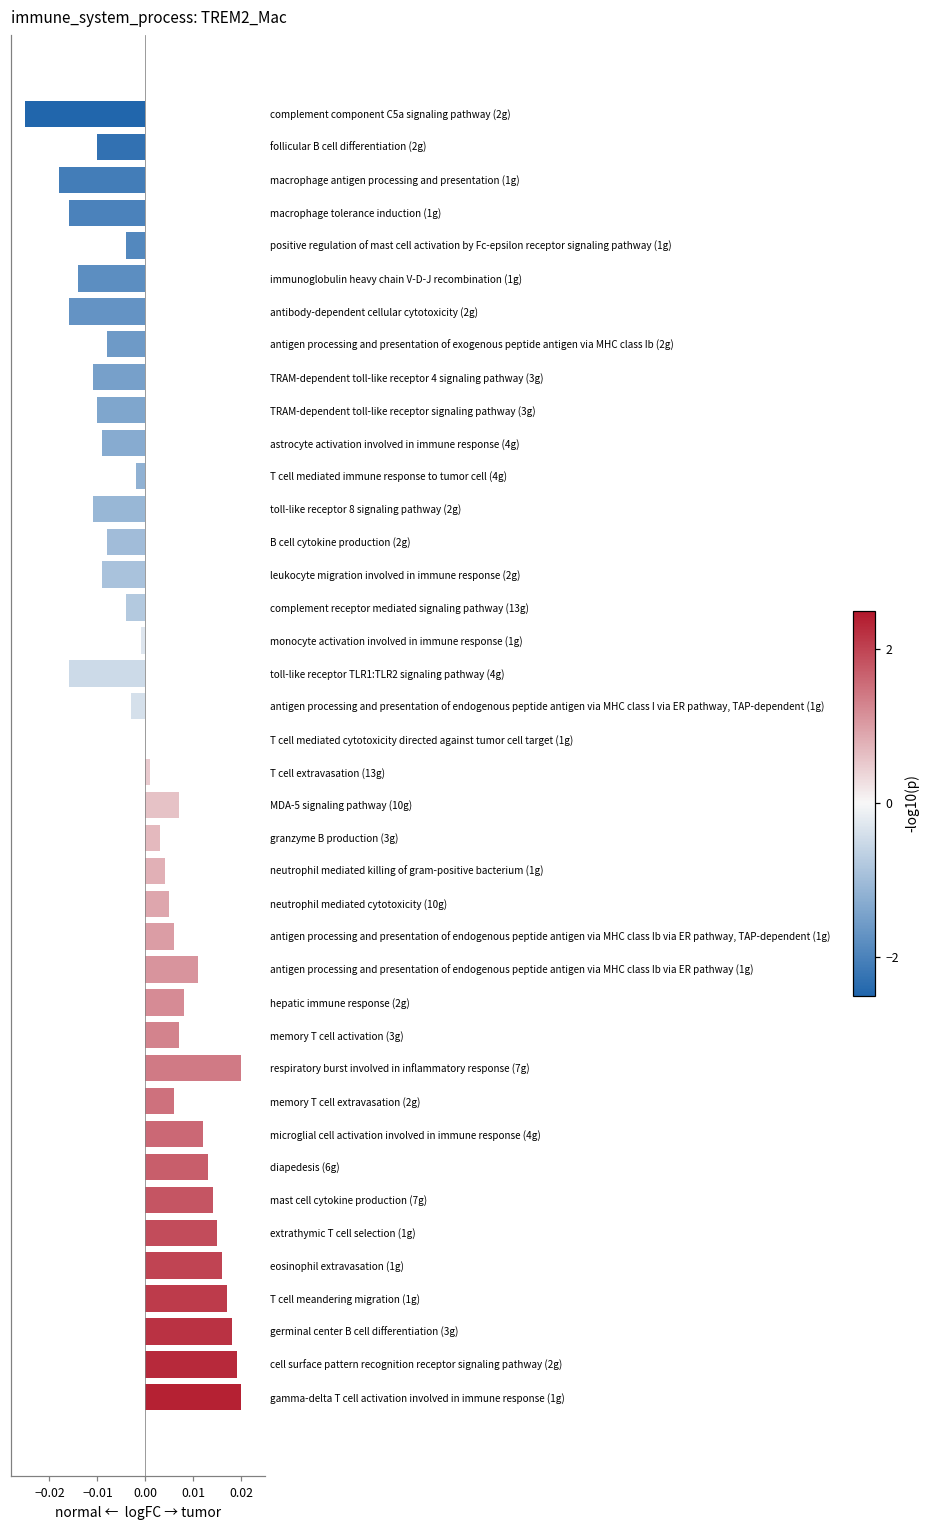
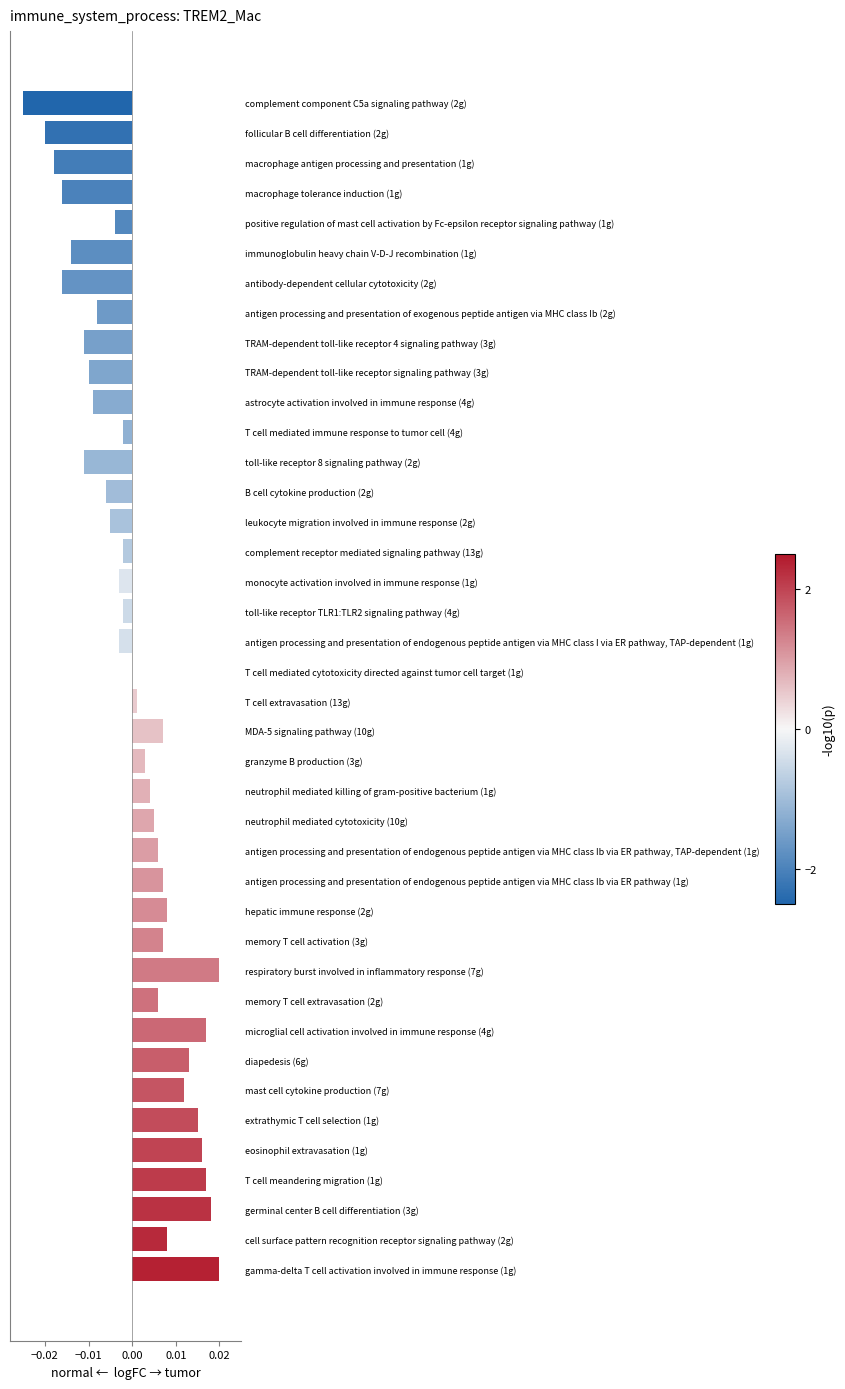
  {
    "complement component C5a signaling pathway (2g)": -0.025,
-   "follicular B cell differentiation (2g)": -0.01,
+   "follicular B cell differentiation (2g)": -0.02,
    "macrophage antigen processing and presentation (1g)": -0.018,
    "macrophage tolerance induction (1g)": -0.016,
    "positive regulation of mast cell activation by Fc-epsilon receptor signaling pathway (1g)": -0.004,
    "immunoglobulin heavy chain V-D-J recombination (1g)": -0.014,
    "antibody-dependent cellular cytotoxicity (2g)": -0.016,
    "antigen processing and presentation of exogenous peptide antigen via MHC class Ib (2g)": -0.008,
    "TRAM-dependent toll-like receptor 4 signaling pathway (3g)": -0.011,
    "TRAM-dependent toll-like receptor signaling pathway (3g)": -0.010,
    "astrocyte activation involved in immune response (4g)": -0.009,
    "T cell mediated immune response to tumor cell (4g)": -0.002,
    "toll-like receptor 8 signaling pathway (2g)": -0.011,
-   "B cell cytokine production (2g)": -0.008,
-   "leukocyte migration involved in immune response (2g)": -0.009,
-   "complement receptor mediated signaling pathway (13g)": -0.004,
-   "monocyte activation involved in immune response (1g)": -0.001,
-   "toll-like receptor TLR1:TLR2 signaling pathway (4g)": -0.016,
+   "B cell cytokine production (2g)": -0.006,
+   "leukocyte migration involved in immune response (2g)": -0.005,
+   "complement receptor mediated signaling pathway (13g)": -0.002,
+   "monocyte activation involved in immune response (1g)": -0.003,
+   "toll-like receptor TLR1:TLR2 signaling pathway (4g)": -0.002,
    "antigen processing and presentation of endogenous peptide antigen via MHC class I via ER pathway, TAP-dependent (1g)": -0.003,
    "T cell mediated cytotoxicity directed against tumor cell target (1g)": 0.000,
    "T cell extravasation (13g)": 0.001,
    "MDA-5 signaling pathway (10g)": 0.007,
    "granzyme B production (3g)": 0.003,
    "neutrophil mediated killing of gram-positive bacterium (1g)": 0.004,
    "neutrophil mediated cytotoxicity (10g)": 0.005,
    "antigen processing and presentation of endogenous peptide antigen via MHC class Ib via ER pathway, TAP-dependent (1g)": 0.006,
-   "antigen processing and presentation of endogenous peptide antigen via MHC class Ib via ER pathway (1g)": 0.011,
+   "antigen processing and presentation of endogenous peptide antigen via MHC class Ib via ER pathway (1g)": 0.007,
    "hepatic immune response (2g)": 0.008,
    "memory T cell activation (3g)": 0.007,
    "respiratory burst involved in inflammatory response (7g)": 0.020,
    "memory T cell extravasation (2g)": 0.006,
-   "microglial cell activation involved in immune response (4g)": 0.012,
+   "microglial cell activation involved in immune response (4g)": 0.017,
    "diapedesis (6g)": 0.013,
-   "mast cell cytokine production (7g)": 0.014,
+   "mast cell cytokine production (7g)": 0.012,
    "extrathymic T cell selection (1g)": 0.015,
    "eosinophil extravasation (1g)": 0.016,
    "T cell meandering migration (1g)": 0.017,
    "germinal center B cell differentiation (3g)": 0.018,
-   "cell surface pattern recognition receptor signaling pathway (2g)": 0.019,
+   "cell surface pattern recognition receptor signaling pathway (2g)": 0.008,
    "gamma-delta T cell activation involved in immune response (1g)": 0.020
  }
